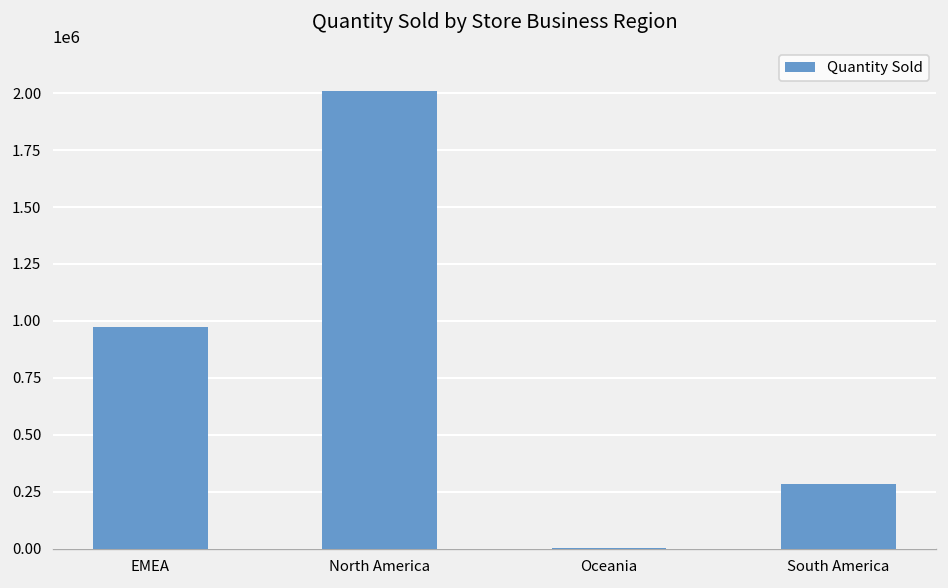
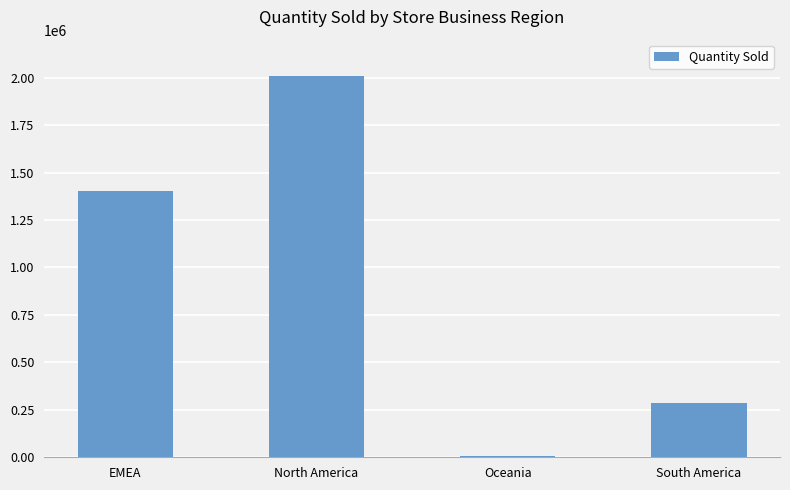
  {
-   "EMEA": 970000,
+   "EMEA": 1400000,
    "North America": 2010000,
    "South America": 280000
  }
